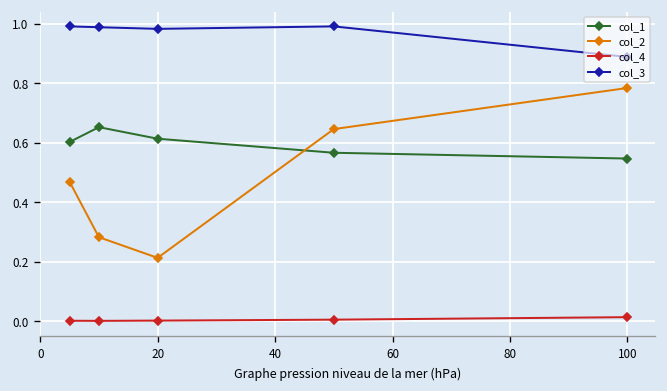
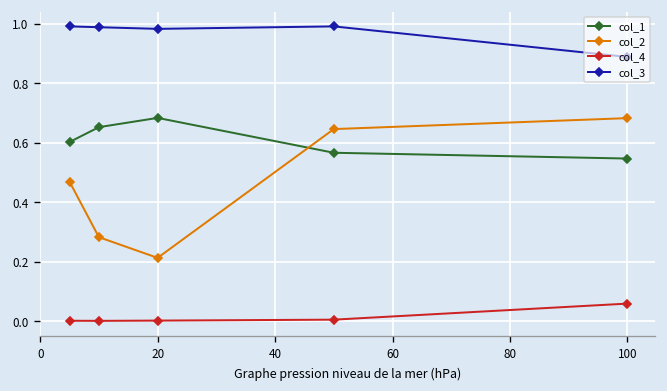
  {
    "col_1": {
-     "20": 0.61,
+     "20": 0.68,
      "100": 0.55
    },
    "col_2": {
      "20": 0.21,
-     "100": 0.78
+     "100": 0.68
    },
    "col_4": {
      "20": 0.00,
-     "100": 0.01
+     "100": 0.06
    },
    "col_3": {
      "20": 0.98
    }
  }
